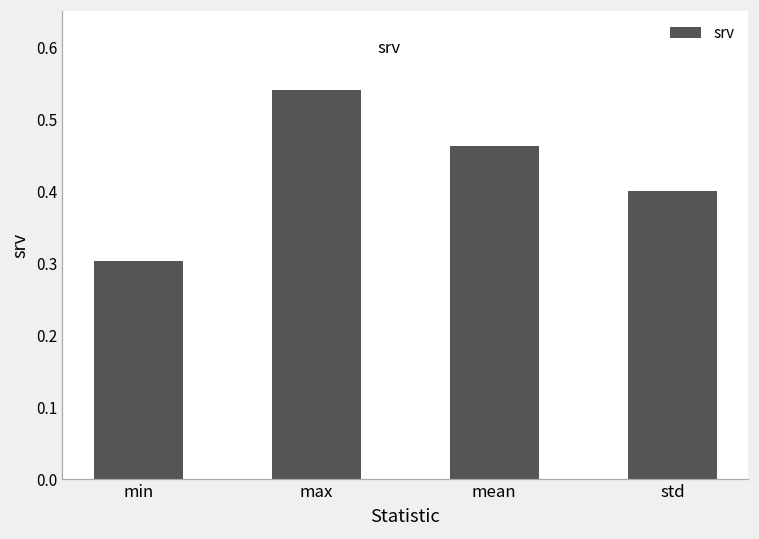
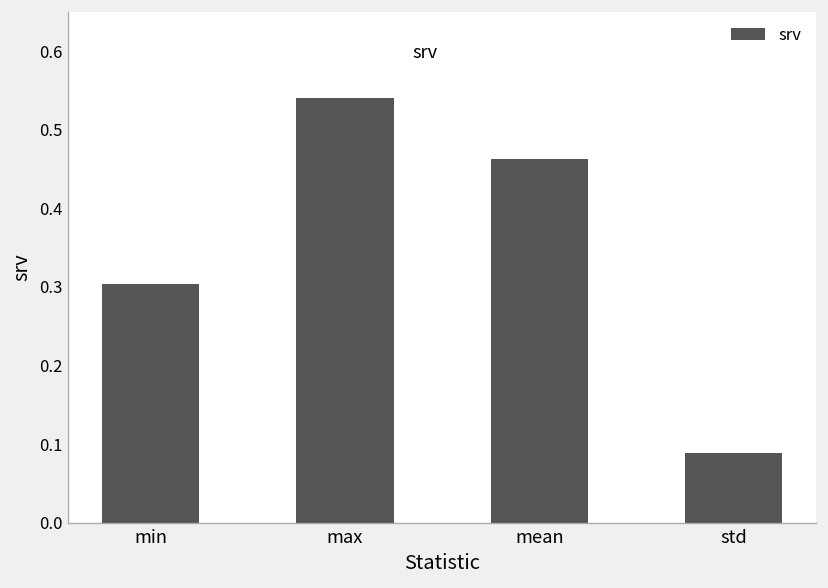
  {
    "min": 0.30,
    "max": 0.54,
    "mean": 0.46,
-   "std": 0.40
+   "std": 0.09
  }
